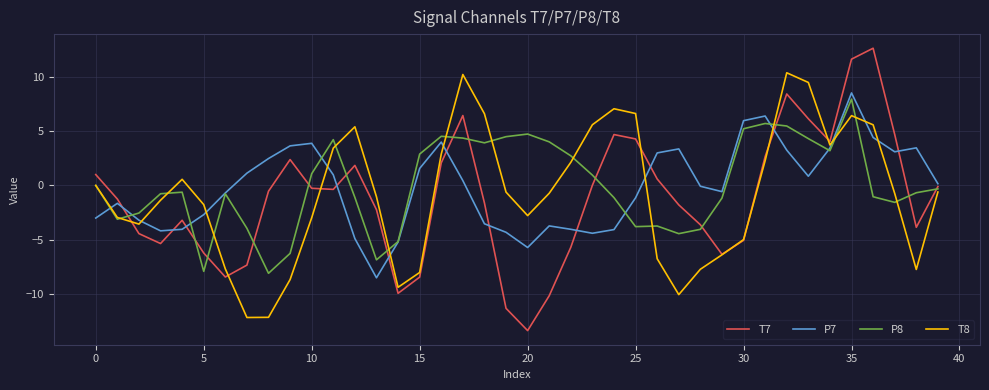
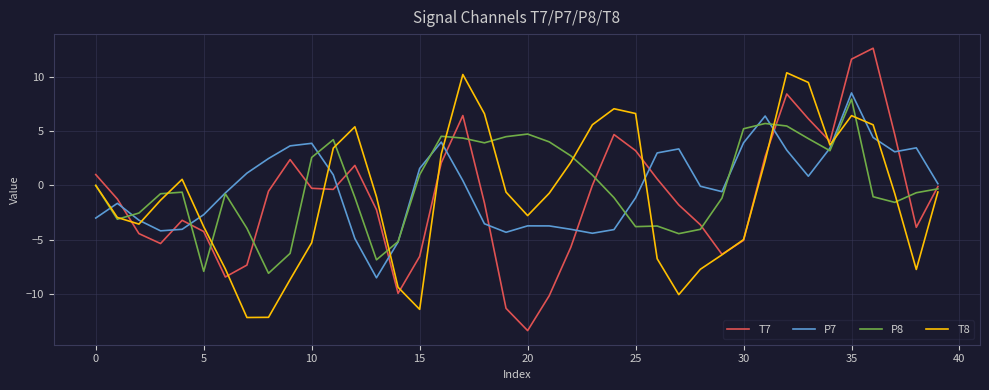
  {
    "T7": {
      "0": 1.0,
-     "5": -6.2,
+     "5": -4.2,
      "10": -0.3,
-     "15": -8.4,
+     "15": -6.5,
      "20": -13.4,
-     "25": 4.3,
+     "25": 3.2,
      "35": 11.6
    },
    "P7": {
      "0": -3.0,
      "5": -2.7,
      "10": 3.9,
      "15": 1.6,
-     "20": -5.7,
+     "20": -3.7,
      "25": -1.1,
-     "30": 6.0,
+     "30": 3.9,
      "35": 8.5
    },
    "P8": {
      "5": -7.9,
-     "10": 1.1,
-     "15": 2.9,
+     "10": 2.6,
+     "15": 1.0,
      "20": 4.7,
      "25": -3.8,
      "30": 5.2,
      "35": 7.9
    },
    "T8": {
-     "5": -1.8,
-     "10": -3.0,
-     "15": -8.0,
+     "5": -3.8,
+     "10": -5.3,
+     "15": -11.4,
      "20": -2.8,
      "25": 6.6,
      "35": 6.4
    }
  }
